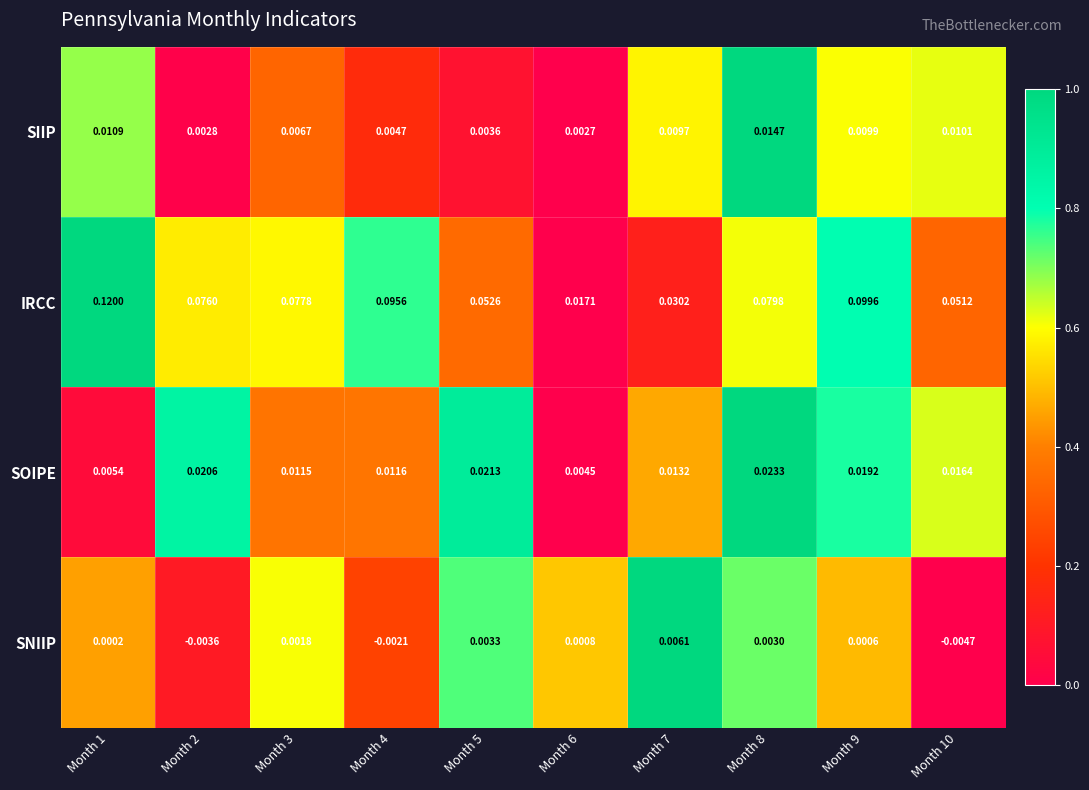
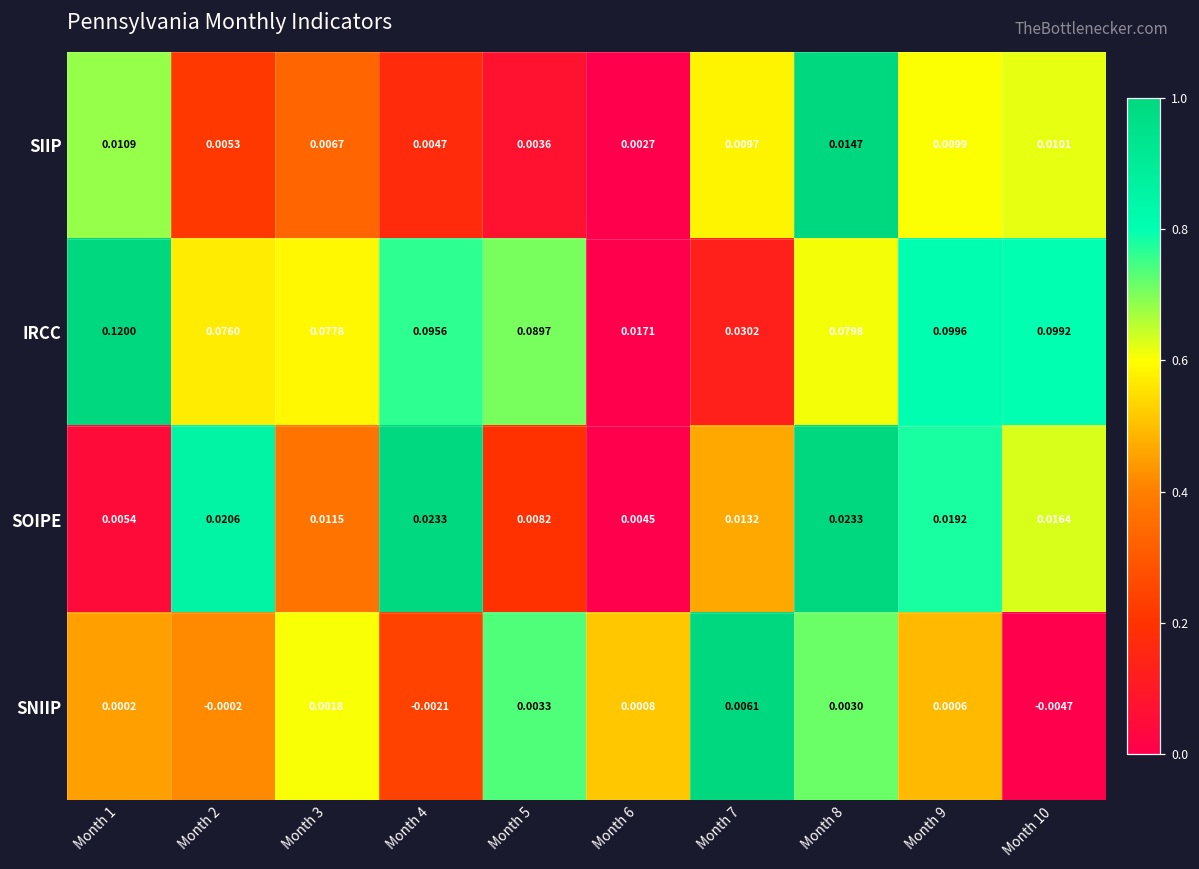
  {
    "SIIP": {
      "Month 1": 0.0109,
-     "Month 2": 0.0028,
+     "Month 2": 0.0053,
      "Month 3": 0.0067,
      "Month 4": 0.0047,
      "Month 5": 0.0036,
      "Month 6": 0.0027,
      "Month 7": 0.0097,
      "Month 8": 0.0147,
      "Month 9": 0.0099,
      "Month 10": 0.0101
    },
    "IRCC": {
      "Month 1": 0.1200,
      "Month 2": 0.0760,
      "Month 3": 0.0778,
      "Month 4": 0.0956,
-     "Month 5": 0.0526,
+     "Month 5": 0.0897,
      "Month 6": 0.0171,
      "Month 7": 0.0302,
      "Month 8": 0.0798,
      "Month 9": 0.0996,
-     "Month 10": 0.0512
+     "Month 10": 0.0992
    },
    "SOIPE": {
      "Month 1": 0.0054,
      "Month 2": 0.0206,
      "Month 3": 0.0115,
-     "Month 4": 0.0116,
-     "Month 5": 0.0213,
+     "Month 4": 0.0233,
+     "Month 5": 0.0082,
      "Month 6": 0.0045,
      "Month 7": 0.0132,
      "Month 8": 0.0233,
      "Month 9": 0.0192,
      "Month 10": 0.0164
    },
    "SNIIP": {
      "Month 1": 0.0002,
-     "Month 2": -0.0036,
+     "Month 2": -0.0002,
      "Month 3": 0.0018,
      "Month 4": -0.0021,
      "Month 5": 0.0033,
      "Month 6": 0.0008,
      "Month 7": 0.0061,
      "Month 8": 0.0030,
      "Month 9": 0.0006,
      "Month 10": -0.0047
    }
  }
